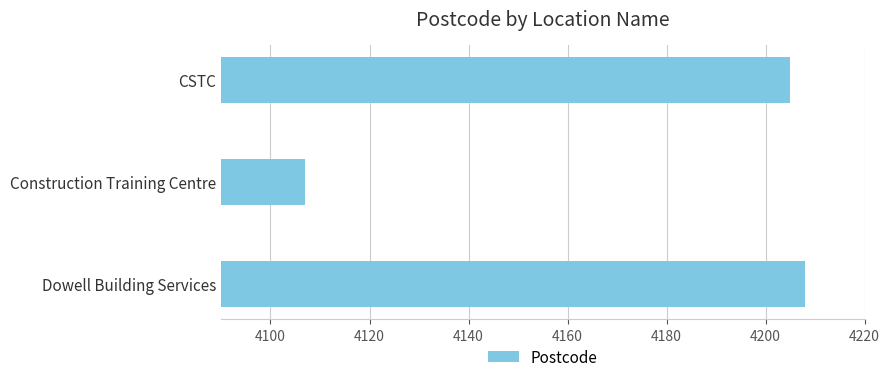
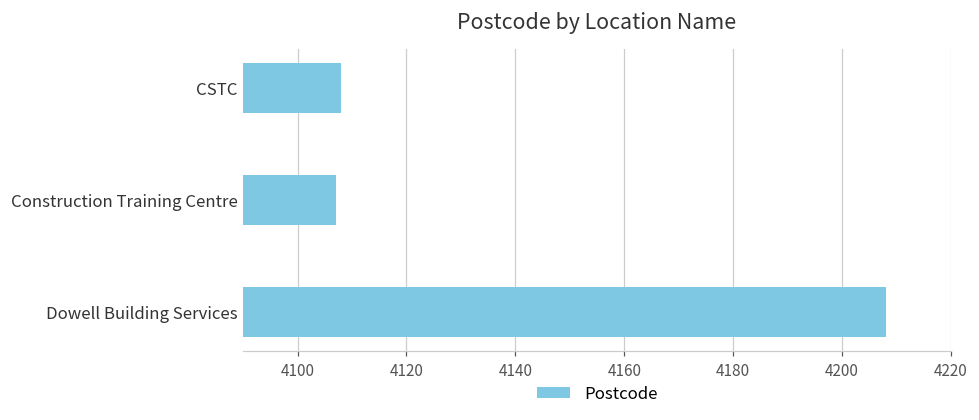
  {
-   "CSTC": 4205,
+   "CSTC": 4108,
    "Construction Training Centre": 4107,
    "Dowell Building Services": 4208
  }
